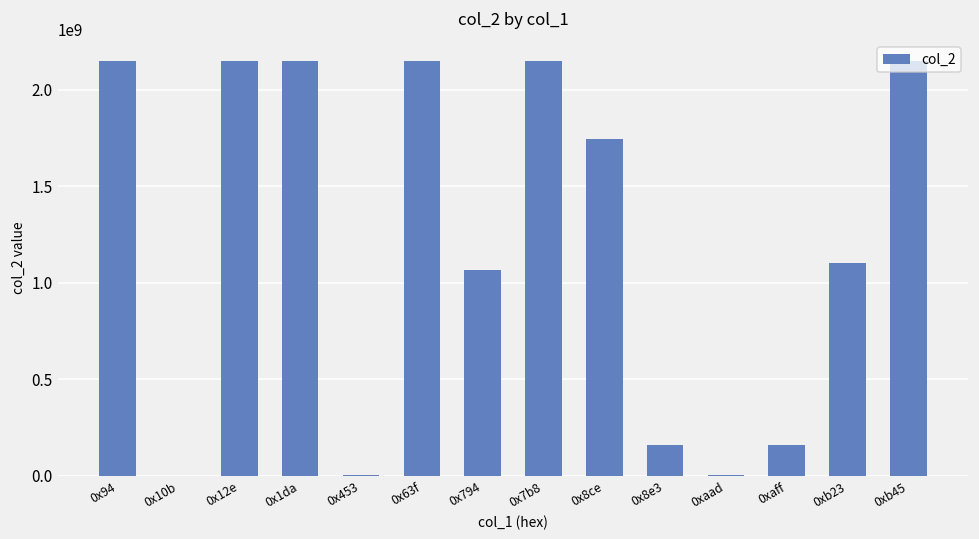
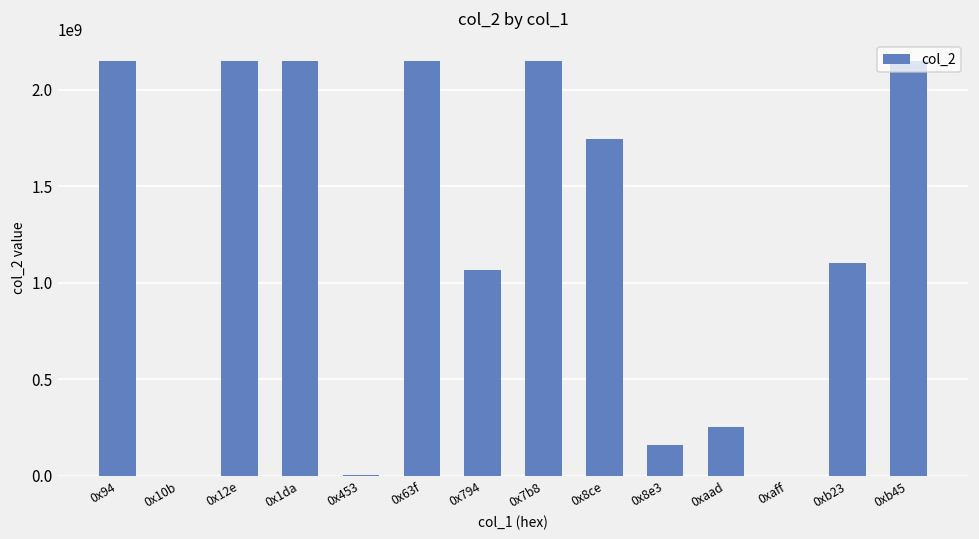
  {
    "0x94": 2150000000,
    "0x12e": 2150000000,
    "0x1da": 2150000000,
    "0x63f": 2150000000,
    "0x794": 1070000000,
    "0x7b8": 2150000000,
    "0x8ce": 1750000000,
    "0x8e3": 160000000,
-   "0xaad": 0,
-   "0xaff": 160000000,
+   "0xaad": 250000000,
+   "0xaff": 0,
    "0xb23": 1100000000
  }
